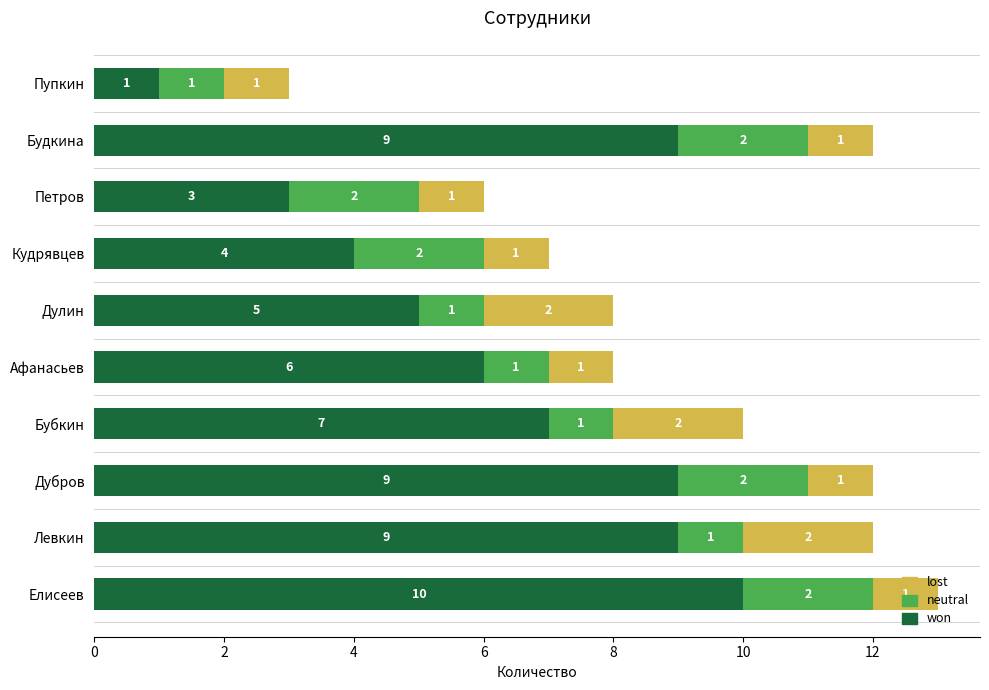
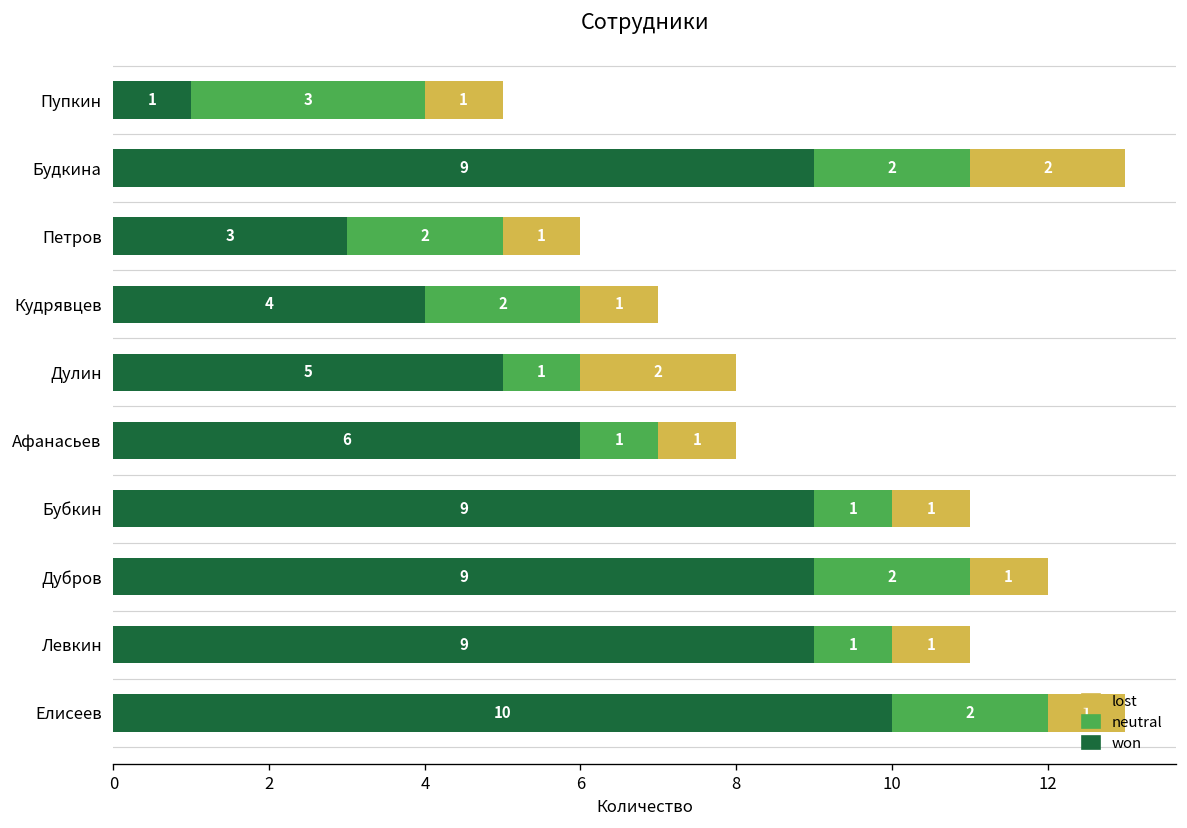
  {
    "won": {
      "Пупкин": 1,
      "Будкина": 9,
      "Петров": 3,
      "Кудрявцев": 4,
      "Дулин": 5,
      "Афанасьев": 6,
-     "Бубкин": 7,
+     "Бубкин": 9,
      "Дубров": 9,
      "Левкин": 9,
      "Елисеев": 10
    },
    "neutral": {
-     "Пупкин": 1,
+     "Пупкин": 3,
      "Будкина": 2,
      "Петров": 2,
      "Кудрявцев": 2,
      "Дулин": 1,
      "Афанасьев": 1,
      "Бубкин": 1,
      "Дубров": 2,
      "Левкин": 1,
      "Елисеев": 2
    },
    "lost": {
      "Пупкин": 1,
-     "Будкина": 1,
+     "Будкина": 2,
      "Петров": 1,
      "Кудрявцев": 1,
      "Дулин": 2,
      "Афанасьев": 1,
-     "Бубкин": 2,
+     "Бубкин": 1,
      "Дубров": 1,
-     "Левкин": 2,
+     "Левкин": 1,
      "Елисеев": 1
    }
  }
